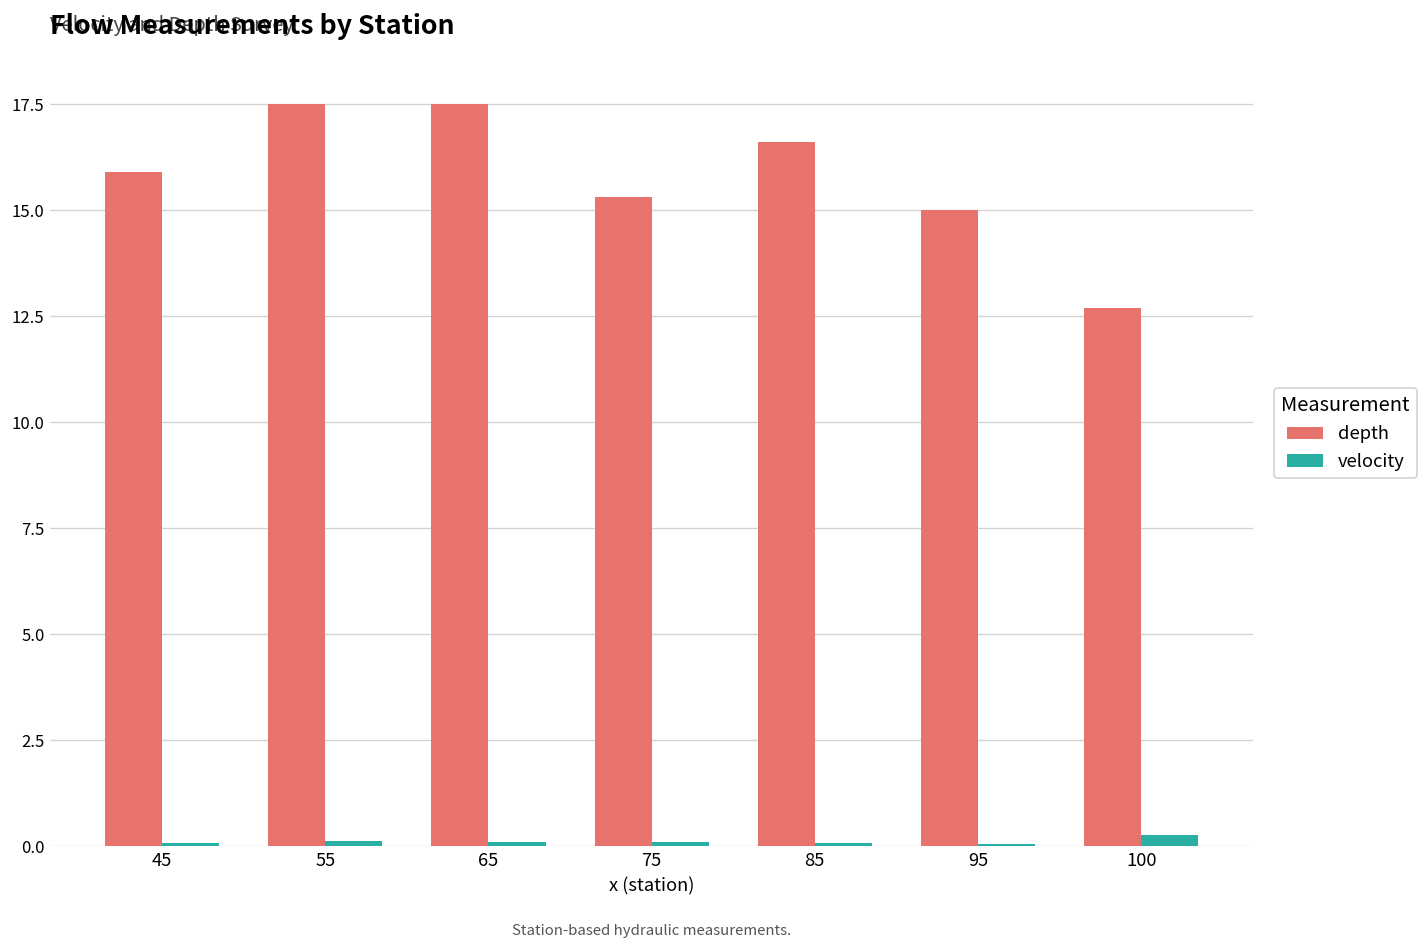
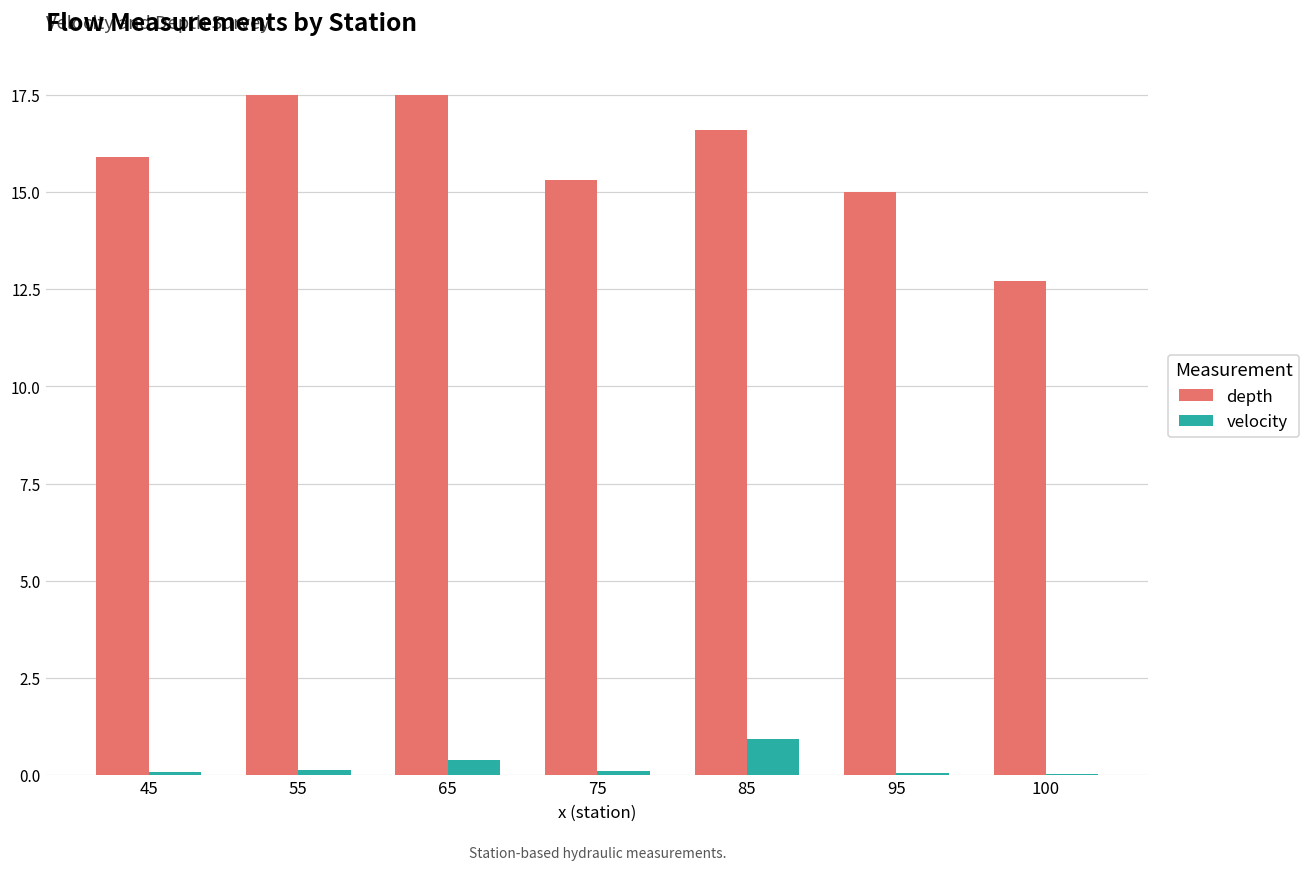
  {
    "depth": {
      "45": 15.9,
      "55": 17.5,
      "65": 17.5,
      "75": 15.3,
      "85": 16.6,
      "95": 15.0,
      "100": 12.7
    },
    "velocity": {
      "45": 0.1,
      "55": 0.1,
-     "65": 0.1,
+     "65": 0.4,
      "75": 0.1,
-     "85": 0.1,
-     "100": 0.3
+     "85": 0.9,
+     "100": 0.0
    }
  }
